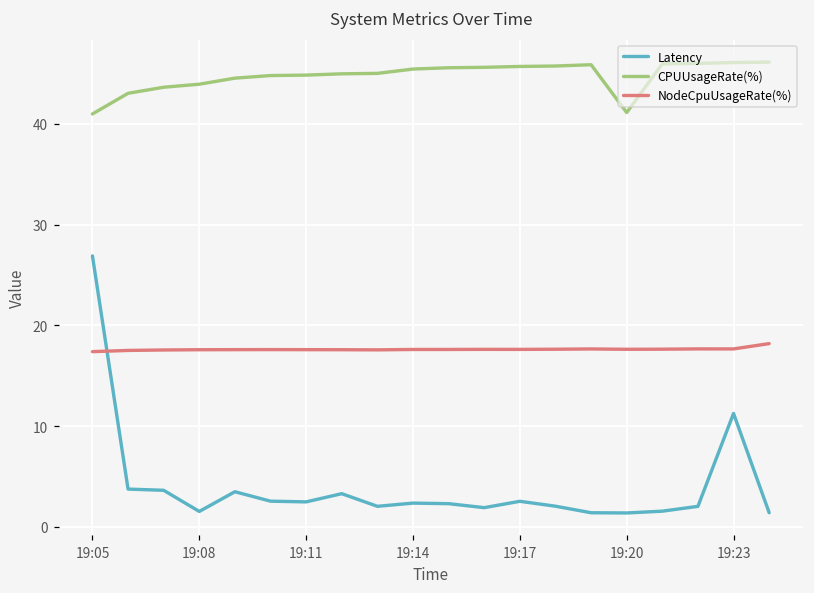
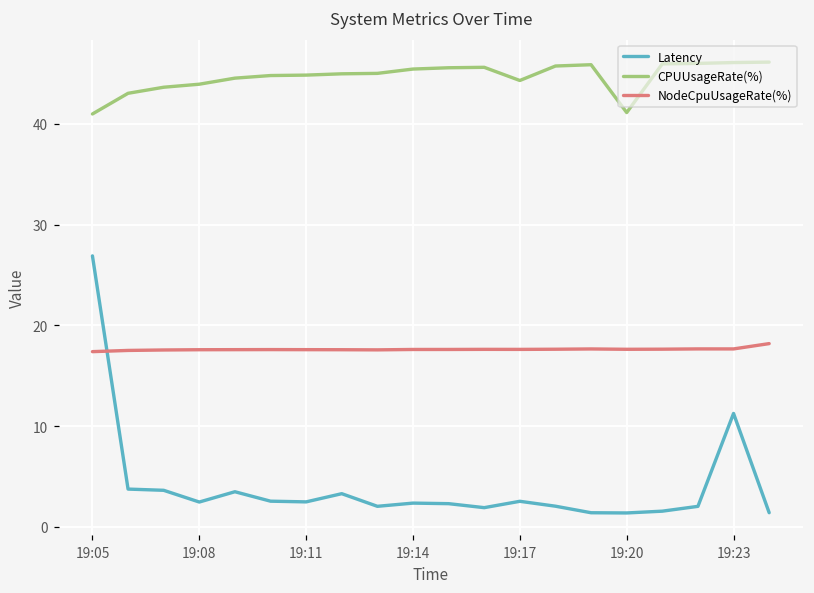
  {
    "Latency": {
      "19:05": 27,
-     "19:08": 1.5,
+     "19:08": 2.5,
      "19:11": 2,
      "19:14": 2,
      "19:17": 3,
      "19:20": 1,
      "19:23": 11
    },
    "CPUUsageRate(%)": {
      "19:05": 41,
      "19:08": 44,
      "19:11": 45,
      "19:14": 45,
-     "19:17": 46,
+     "19:17": 44,
      "19:20": 41
    },
    "NodeCpuUsageRate(%)": {
      "19:05": 17,
      "19:08": 18,
      "19:11": 18,
      "19:14": 18,
      "19:17": 18,
      "19:20": 18,
      "19:23": 18
    }
  }
